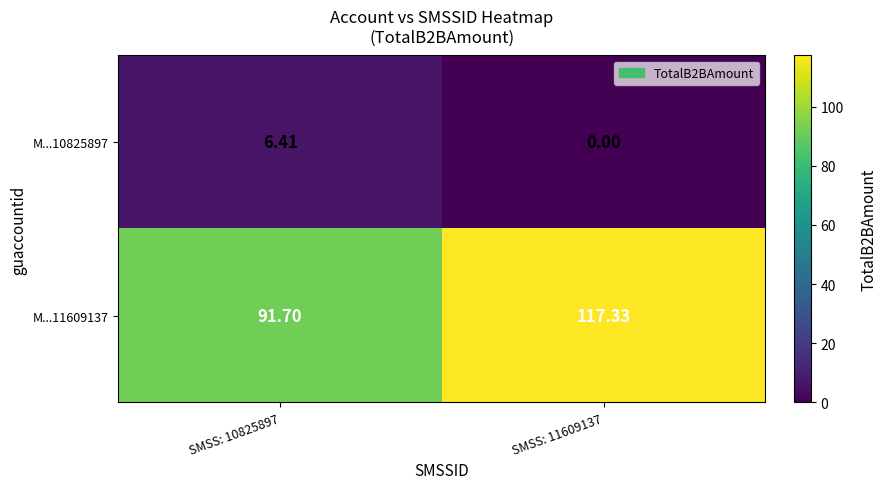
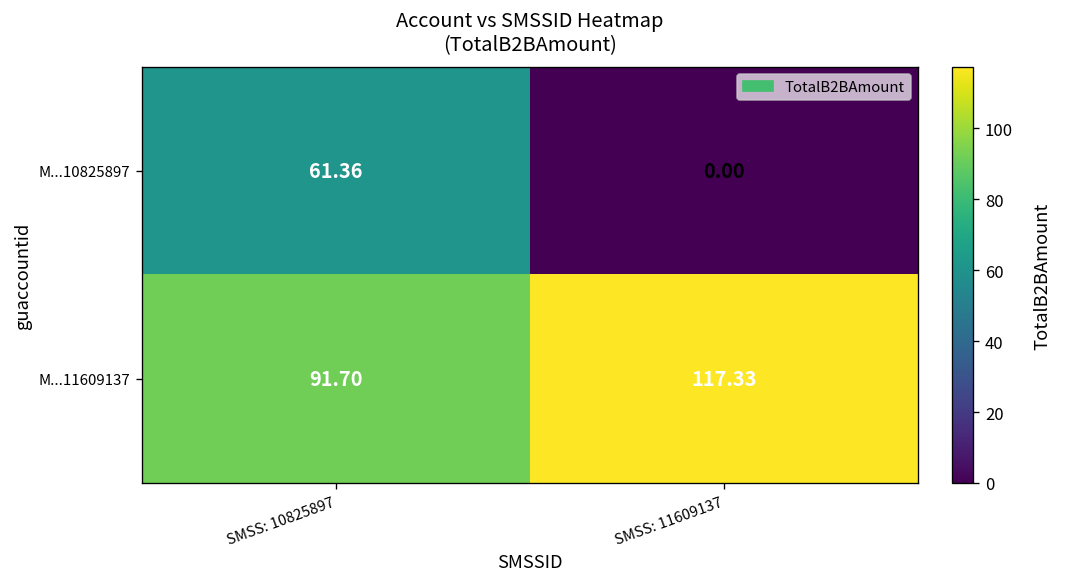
  {
    "M...10825897": {
-     "SMSS: 10825897": 6.41,
+     "SMSS: 10825897": 61.36,
      "SMSS: 11609137": 0.00
    },
    "M...11609137": {
      "SMSS: 10825897": 91.70,
      "SMSS: 11609137": 117.33
    }
  }
